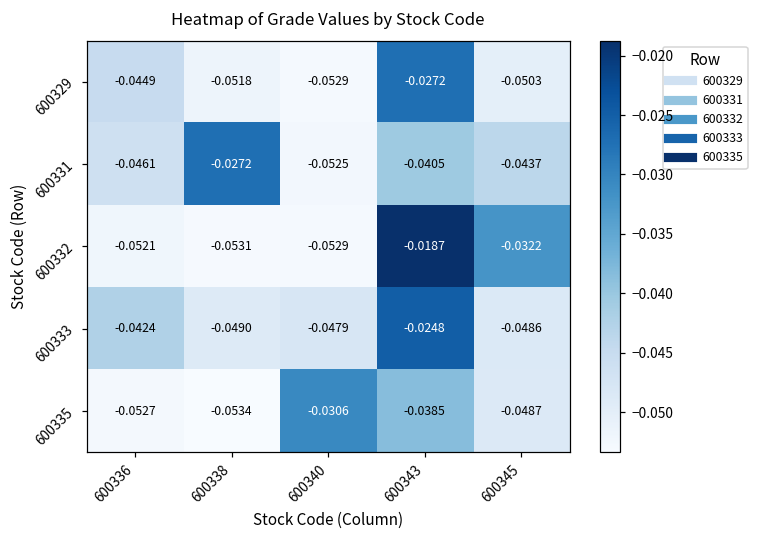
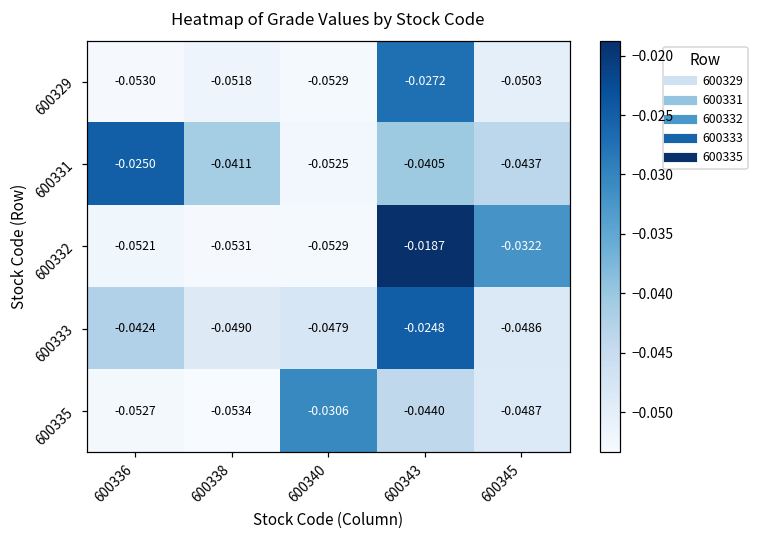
  {
    "600329": {
-     "600336": -0.0449,
+     "600336": -0.0530,
      "600338": -0.0518,
      "600340": -0.0529,
      "600343": -0.0272,
      "600345": -0.0503
    },
    "600331": {
-     "600336": -0.0461,
-     "600338": -0.0272,
+     "600336": -0.0250,
+     "600338": -0.0411,
      "600340": -0.0525,
      "600343": -0.0405,
      "600345": -0.0437
    },
    "600332": {
      "600336": -0.0521,
      "600338": -0.0531,
      "600340": -0.0529,
      "600343": -0.0187,
      "600345": -0.0322
    },
    "600333": {
      "600336": -0.0424,
      "600338": -0.0490,
      "600340": -0.0479,
      "600343": -0.0248,
      "600345": -0.0486
    },
    "600335": {
      "600336": -0.0527,
      "600338": -0.0534,
      "600340": -0.0306,
-     "600343": -0.0385,
+     "600343": -0.0440,
      "600345": -0.0487
    }
  }
